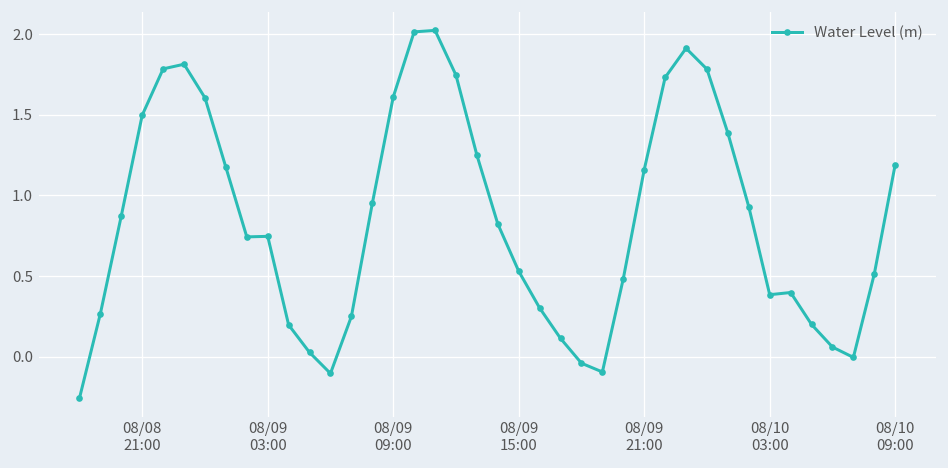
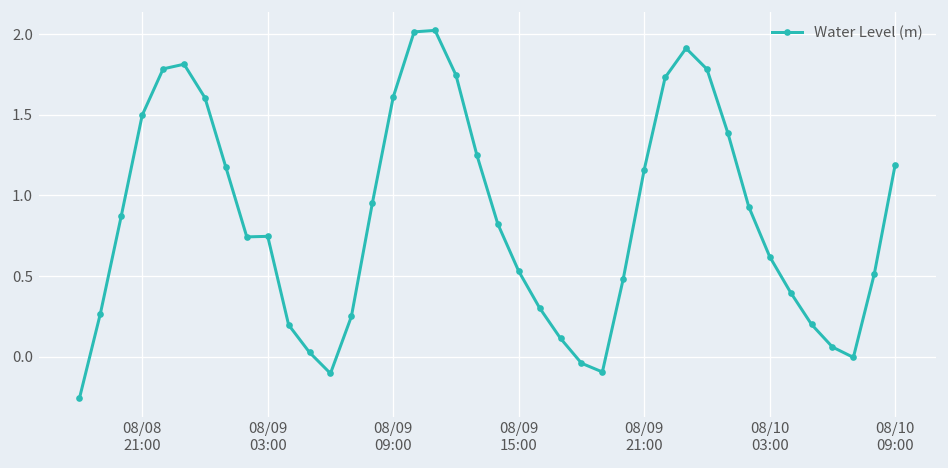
  {
    "08/08 21:00": 1.50,
    "08/09 03:00": 0.75,
    "08/09 09:00": 1.61,
    "08/09 15:00": 0.53,
    "08/09 21:00": 1.16,
-   "08/10 03:00": 0.39,
+   "08/10 03:00": 0.62,
    "08/10 09:00": 1.19
  }
